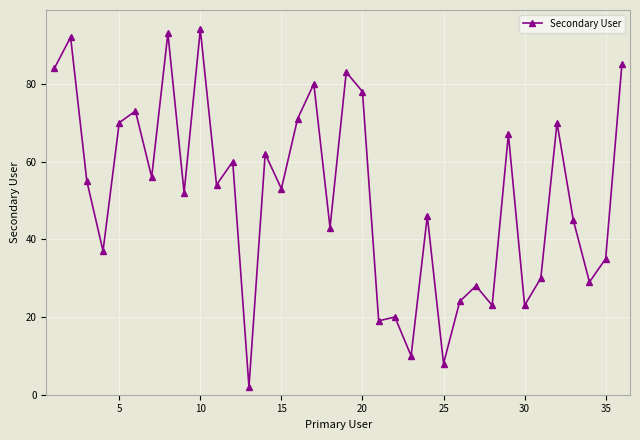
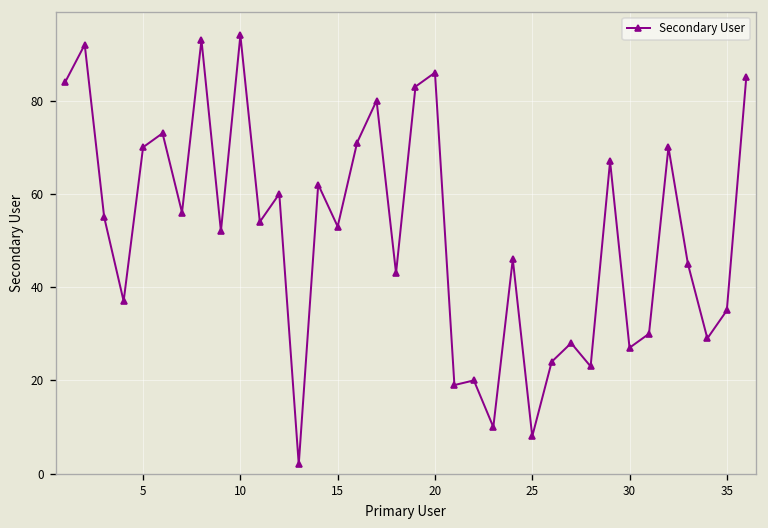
  {
    "5": 70,
    "10": 94,
    "15": 53,
-   "20": 78,
+   "20": 86,
    "25": 8,
-   "30": 23,
+   "30": 27,
    "35": 35
  }
